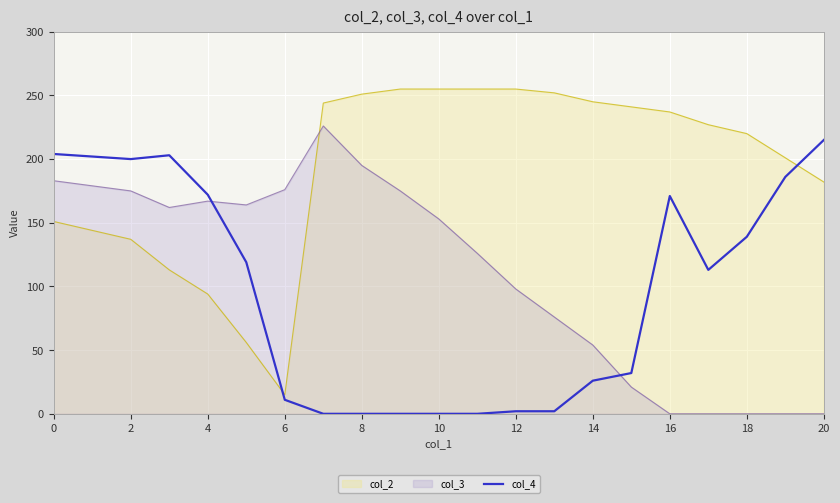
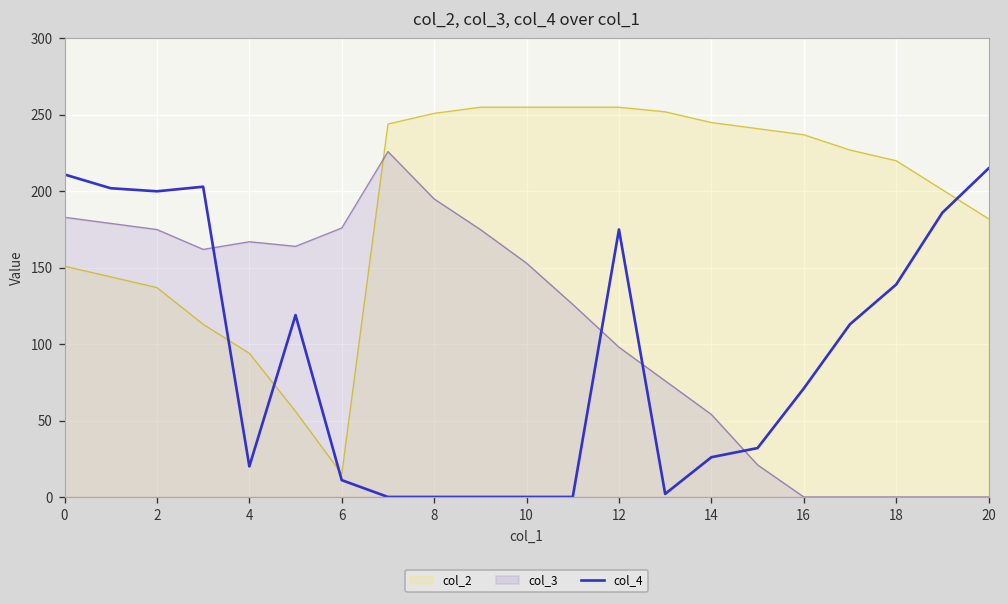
  {
    "col_4": {
-     "0": 204,
+     "0": 211,
      "2": 200,
-     "4": 172,
+     "4": 20,
      "6": 11,
      "8": 0,
      "10": 0,
-     "12": 2,
+     "12": 175,
      "14": 26,
-     "16": 171,
+     "16": 71,
      "18": 139,
      "20": 215
    }
  }
